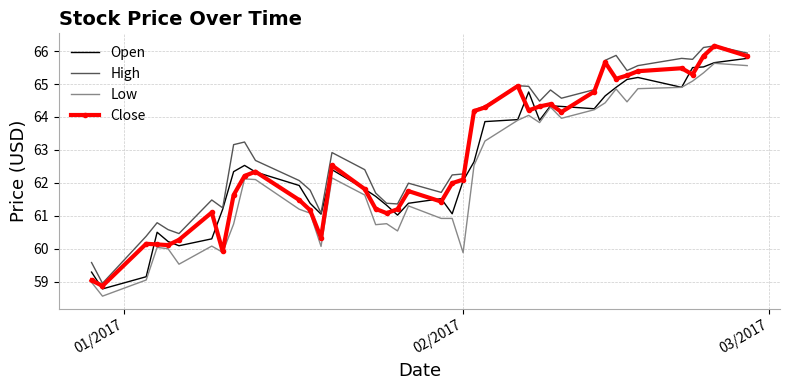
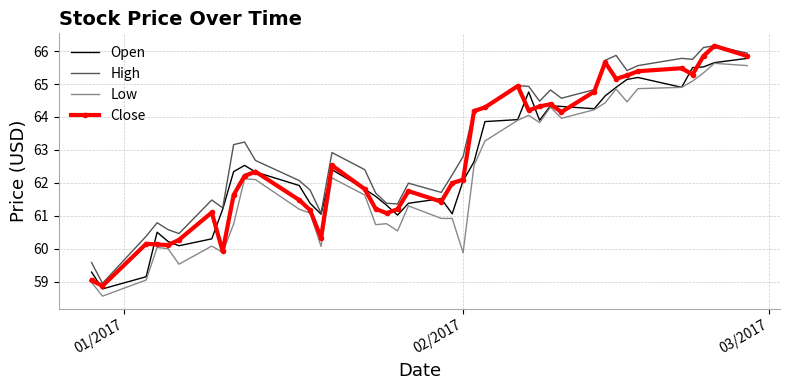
  {
    "High": {
-     "02/2017": 62.3
+     "02/2017": 62.8
    },
    "Low": {
      "02/2017": 59.9
    }
  }
